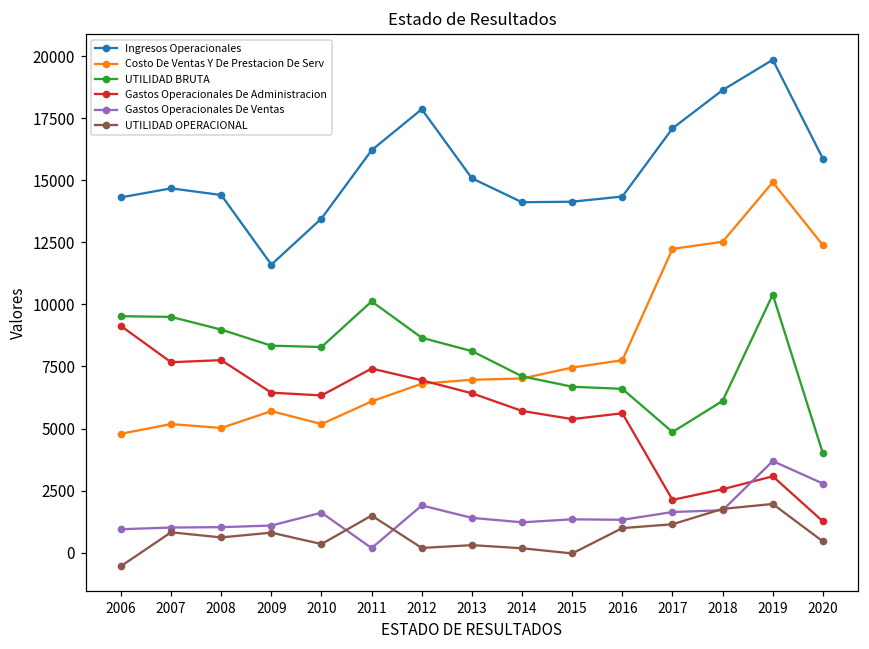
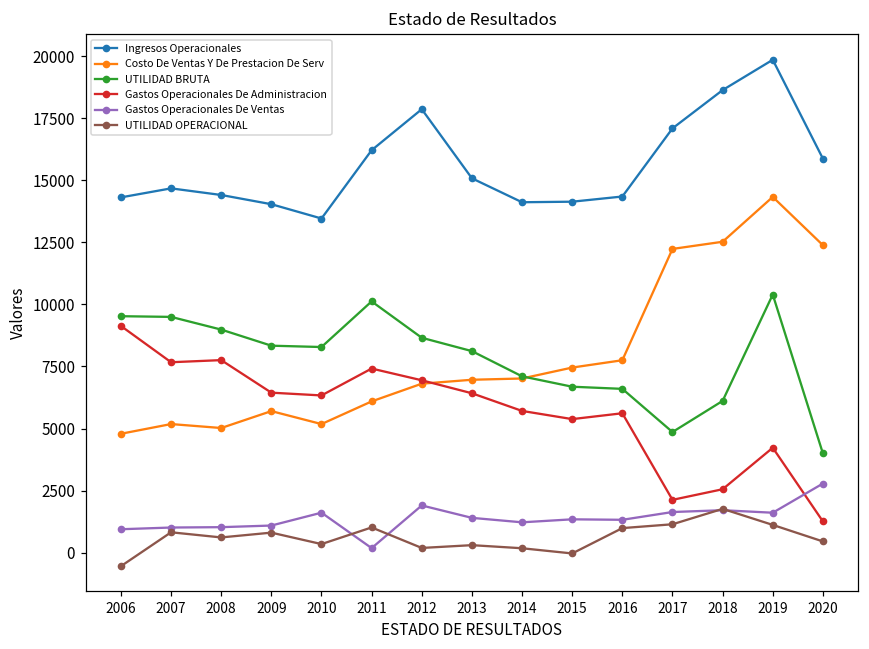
  {
    "Ingresos Operacionales": {
      "2006": 14300,
      "2007": 14700,
      "2008": 14400,
-     "2009": 11600,
+     "2009": 14000,
      "2010": 13500,
      "2011": 16200,
      "2012": 17900,
      "2013": 15100,
      "2014": 14100,
      "2015": 14100,
      "2016": 14400,
      "2017": 17100,
      "2018": 18600,
      "2019": 19900,
      "2020": 15900
    },
    "Costo De Ventas Y De Prestacion De Serv": {
      "2006": 4800,
      "2007": 5200,
      "2008": 5000,
      "2009": 5700,
      "2010": 5200,
      "2011": 6100,
      "2012": 6800,
      "2013": 7000,
      "2015": 7500,
      "2016": 7800,
      "2017": 12200,
      "2018": 12500,
-     "2019": 14900,
+     "2019": 14300,
      "2020": 12400
    },
    "UTILIDAD BRUTA": {
      "2006": 9500,
      "2007": 9500,
      "2008": 9000,
      "2009": 8300,
      "2010": 8300,
      "2011": 10100,
      "2012": 8700,
      "2013": 8100,
      "2015": 6700,
      "2016": 6600,
      "2017": 4900,
      "2018": 6100,
      "2019": 10400,
      "2020": 4000
    },
    "Gastos Operacionales De Administracion": {
      "2006": 9100,
      "2007": 7700,
      "2008": 7800,
      "2009": 6400,
      "2010": 6300,
      "2011": 7400,
      "2012": 6900,
      "2013": 6400,
      "2014": 5700,
      "2015": 5400,
      "2016": 5600,
      "2017": 2100,
      "2018": 2600,
-     "2019": 3100,
+     "2019": 4200,
      "2020": 1300
    },
    "Gastos Operacionales De Ventas": {
      "2006": 900,
      "2007": 1000,
      "2008": 1000,
      "2009": 1100,
      "2010": 1600,
      "2011": 200,
      "2012": 1900,
      "2013": 1400,
      "2014": 1200,
      "2015": 1300,
      "2016": 1300,
      "2017": 1600,
-     "2019": 3700,
+     "2019": 1600,
      "2020": 2800
    },
    "UTILIDAD OPERACIONAL": {
      "2006": -500,
      "2007": 800,
      "2008": 600,
      "2009": 800,
      "2010": 300,
-     "2011": 1500,
+     "2011": 1000,
      "2012": 200,
      "2013": 300,
      "2014": 200,
      "2015": 0,
      "2016": 1000,
      "2017": 1100,
-     "2019": 2000,
+     "2019": 1100,
      "2020": 400
    }
  }
